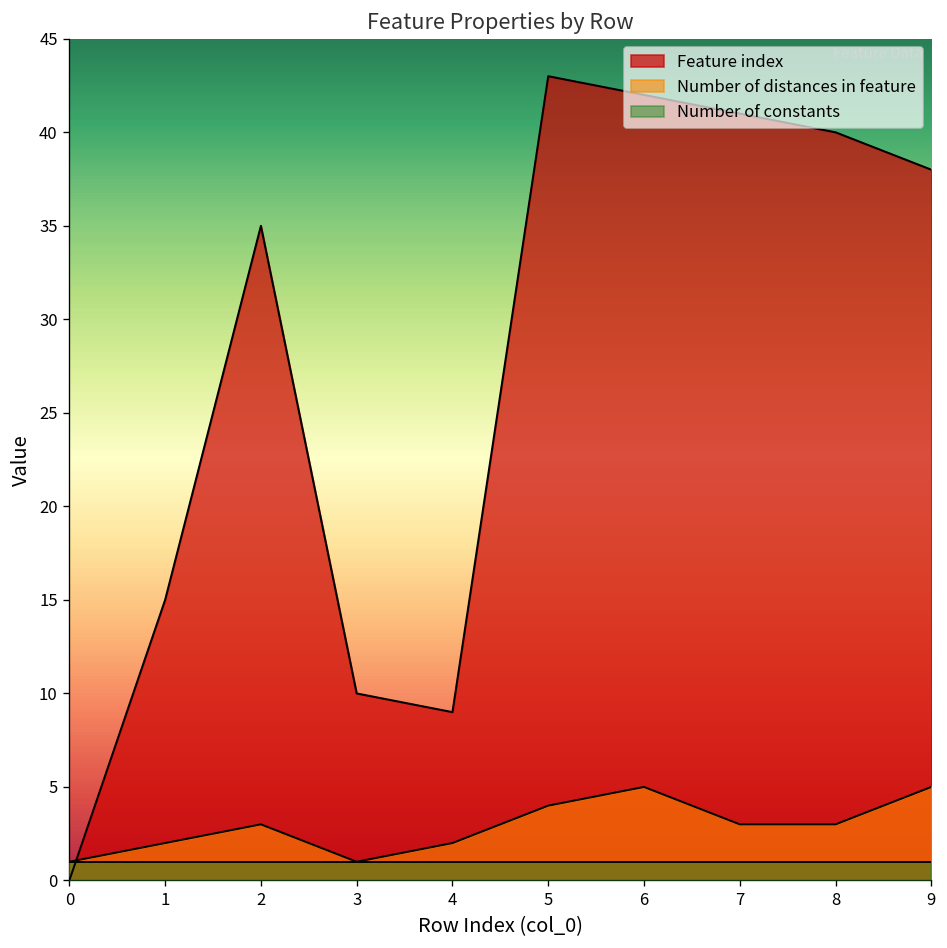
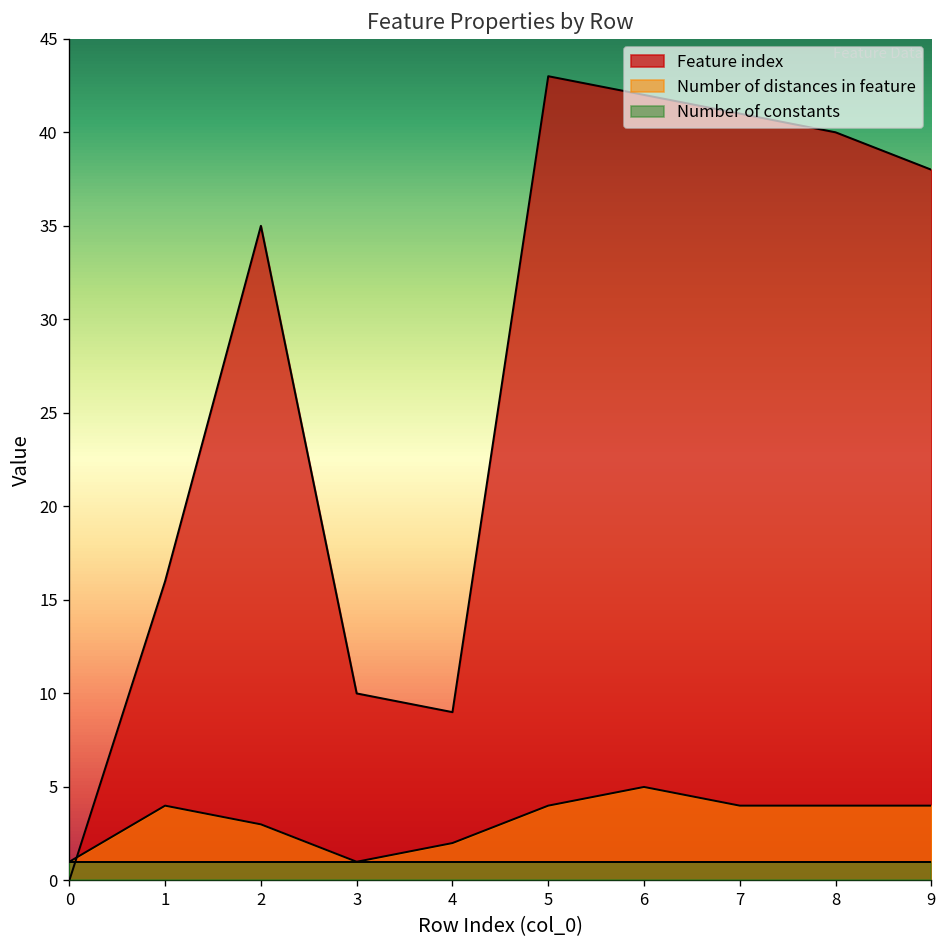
  {
    "Feature index": {
      "0": 0,
-     "1": 15,
+     "1": 16,
      "2": 35,
      "3": 10,
      "4": 9,
      "5": 43,
      "8": 40,
      "9": 38
    },
    "Number of distances in feature": {
-     "1": 2,
+     "1": 4,
      "2": 3,
      "4": 2,
      "5": 4,
      "6": 5,
-     "7": 3,
-     "8": 3,
-     "9": 5
+     "7": 4,
+     "8": 4,
+     "9": 4
    },
    "Number of constants": {
      "1": 1,
      "2": 1,
      "4": 1,
      "5": 1,
      "6": 1,
      "7": 1,
      "8": 1,
      "9": 1
    }
  }
